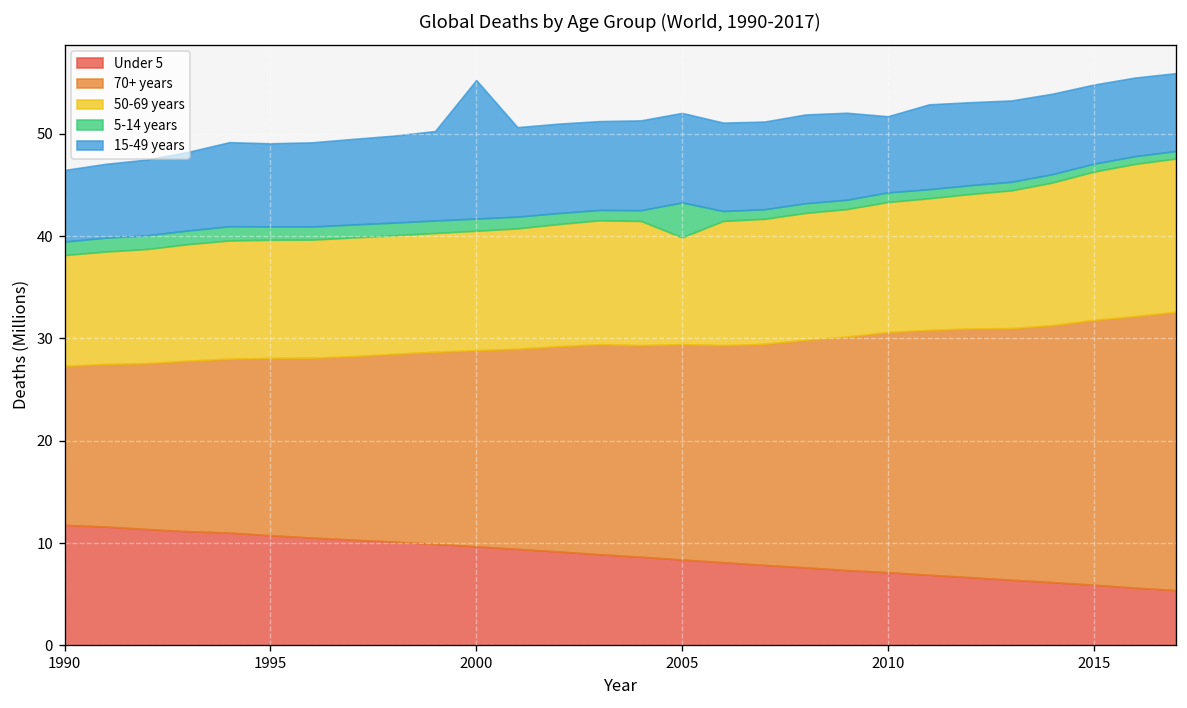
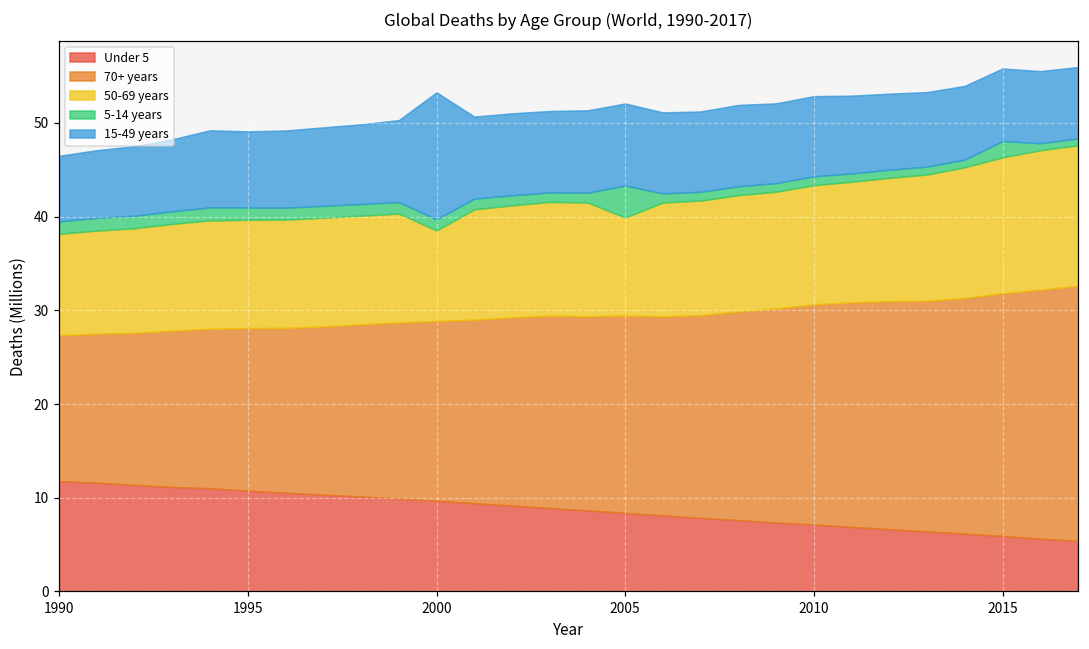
  {
    "50-69 years": {
      "1990": 11,
      "1995": 12,
-     "2000": 12,
+     "2000": 10,
      "2005": 10,
      "2010": 13,
      "2015": 15
    },
    "5-14 years": {
      "1990": 1,
      "1995": 1,
      "2000": 1,
      "2005": 3,
      "2010": 1,
-     "2015": 1
+     "2015": 2
    },
    "15-49 years": {
      "1990": 7,
      "1995": 8,
      "2000": 14,
      "2005": 9,
-     "2010": 7,
+     "2010": 9,
      "2015": 8
    }
  }
